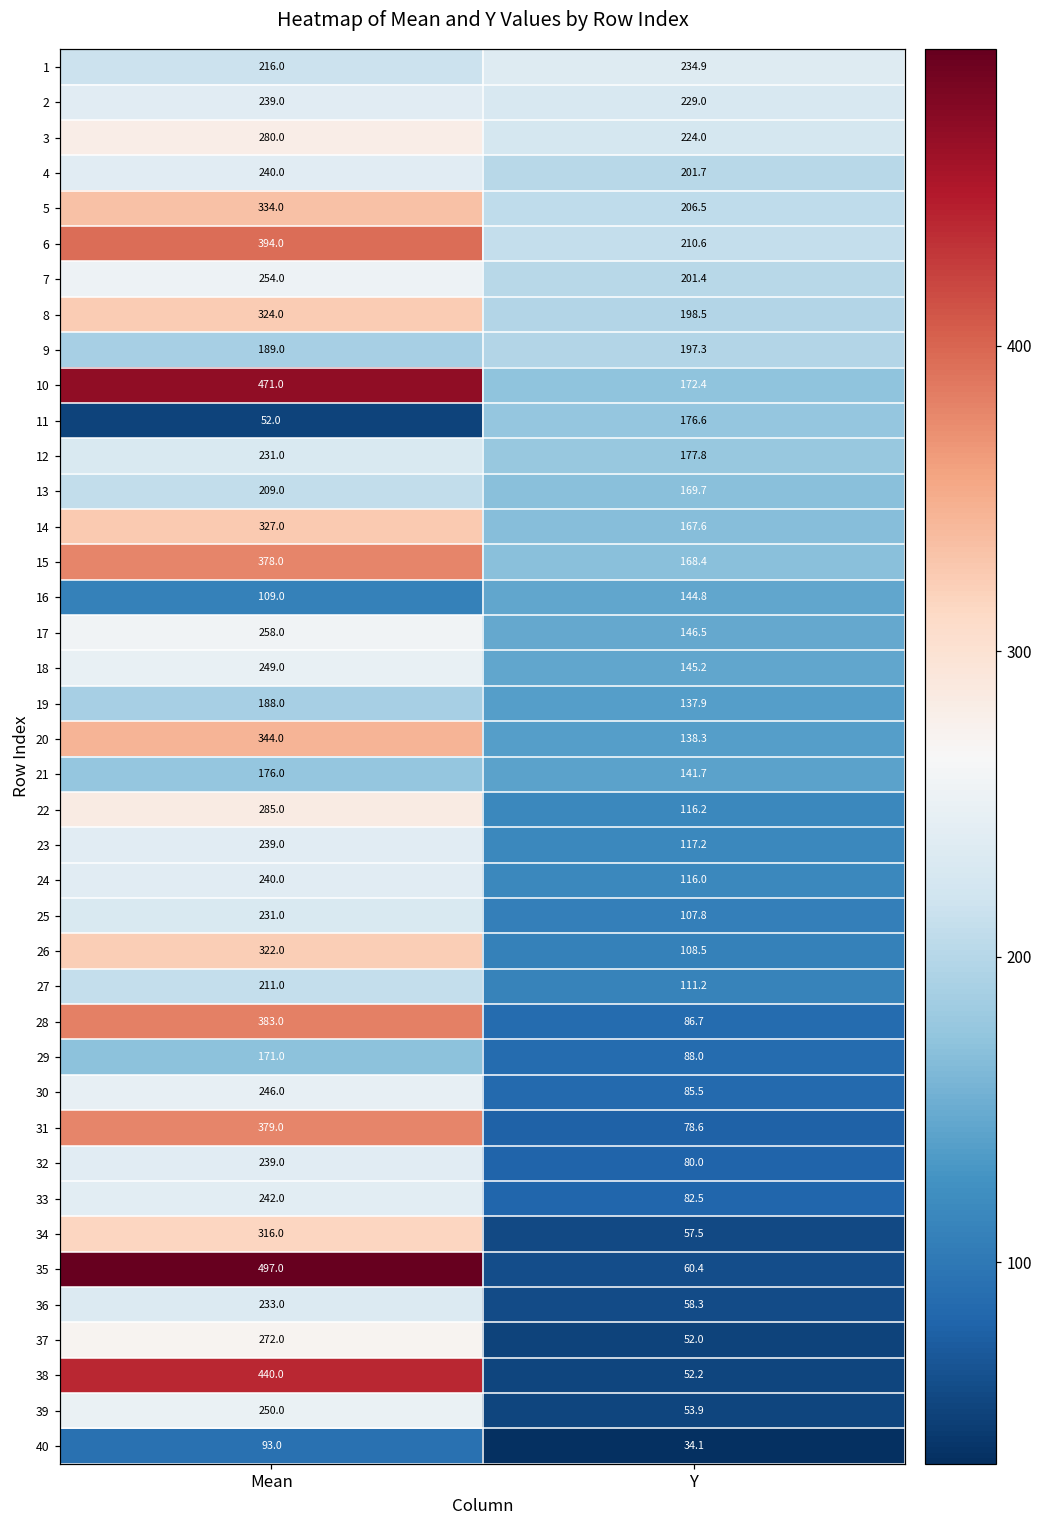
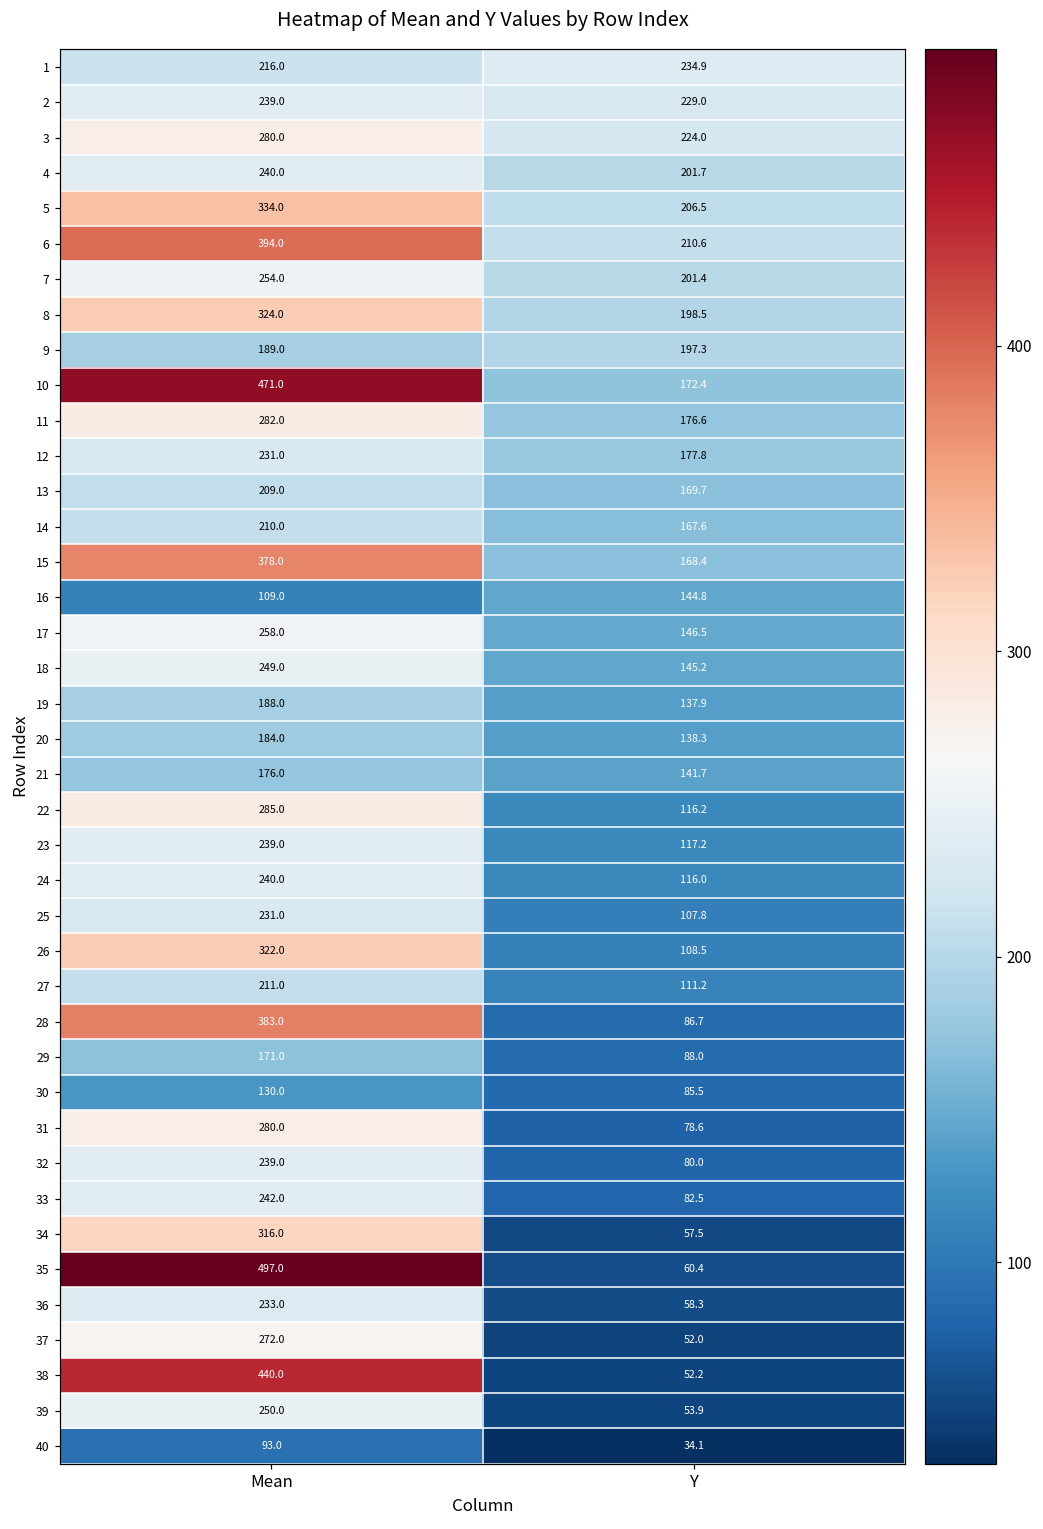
  {
    "1": {
      "Mean": 216.0,
      "Y": 234.9
    },
    "2": {
      "Mean": 239.0,
      "Y": 229.0
    },
    "3": {
      "Mean": 280.0,
      "Y": 224.0
    },
    "4": {
      "Mean": 240.0,
      "Y": 201.7
    },
    "5": {
      "Mean": 334.0,
      "Y": 206.5
    },
    "6": {
      "Mean": 394.0,
      "Y": 210.6
    },
    "7": {
      "Mean": 254.0,
      "Y": 201.4
    },
    "8": {
      "Mean": 324.0,
      "Y": 198.5
    },
    "9": {
      "Mean": 189.0,
      "Y": 197.3
    },
    "10": {
      "Mean": 471.0,
      "Y": 172.4
    },
    "11": {
-     "Mean": 52.0,
+     "Mean": 282.0,
      "Y": 176.6
    },
    "12": {
      "Mean": 231.0,
      "Y": 177.8
    },
    "13": {
      "Mean": 209.0,
      "Y": 169.7
    },
    "14": {
-     "Mean": 327.0,
+     "Mean": 210.0,
      "Y": 167.6
    },
    "15": {
      "Mean": 378.0,
      "Y": 168.4
    },
    "16": {
      "Mean": 109.0,
      "Y": 144.8
    },
    "17": {
      "Mean": 258.0,
      "Y": 146.5
    },
    "18": {
      "Mean": 249.0,
      "Y": 145.2
    },
    "19": {
      "Mean": 188.0,
      "Y": 137.9
    },
    "20": {
-     "Mean": 344.0,
+     "Mean": 184.0,
      "Y": 138.3
    },
    "21": {
      "Mean": 176.0,
      "Y": 141.7
    },
    "22": {
      "Mean": 285.0,
      "Y": 116.2
    },
    "23": {
      "Mean": 239.0,
      "Y": 117.2
    },
    "24": {
      "Mean": 240.0,
      "Y": 116.0
    },
    "25": {
      "Mean": 231.0,
      "Y": 107.8
    },
    "26": {
      "Mean": 322.0,
      "Y": 108.5
    },
    "27": {
      "Mean": 211.0,
      "Y": 111.2
    },
    "28": {
      "Mean": 383.0,
      "Y": 86.7
    },
    "29": {
      "Mean": 171.0,
      "Y": 88.0
    },
    "30": {
-     "Mean": 246.0,
+     "Mean": 130.0,
      "Y": 85.5
    },
    "31": {
-     "Mean": 379.0,
+     "Mean": 280.0,
      "Y": 78.6
    },
    "32": {
      "Mean": 239.0,
      "Y": 80.0
    },
    "33": {
      "Mean": 242.0,
      "Y": 82.5
    },
    "34": {
      "Mean": 316.0,
      "Y": 57.5
    },
    "35": {
      "Mean": 497.0,
      "Y": 60.4
    },
    "36": {
      "Mean": 233.0,
      "Y": 58.3
    },
    "37": {
      "Mean": 272.0,
      "Y": 52.0
    },
    "38": {
      "Mean": 440.0,
      "Y": 52.2
    },
    "39": {
      "Mean": 250.0,
      "Y": 53.9
    },
    "40": {
      "Mean": 93.0,
      "Y": 34.1
    }
  }
